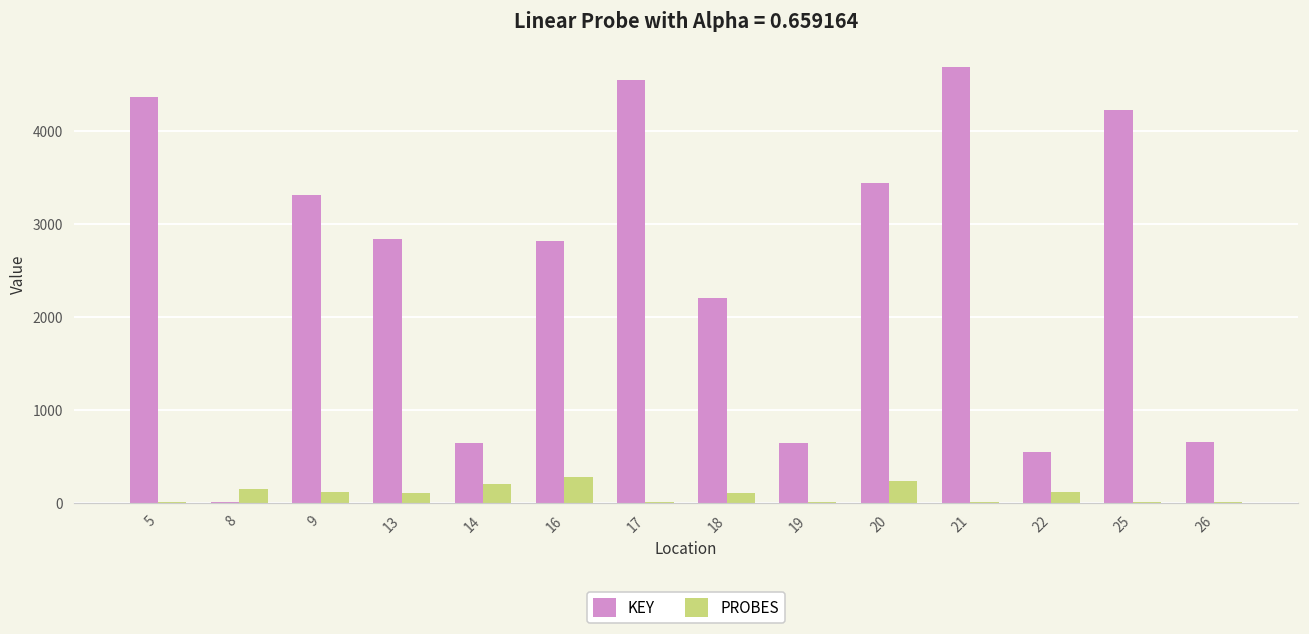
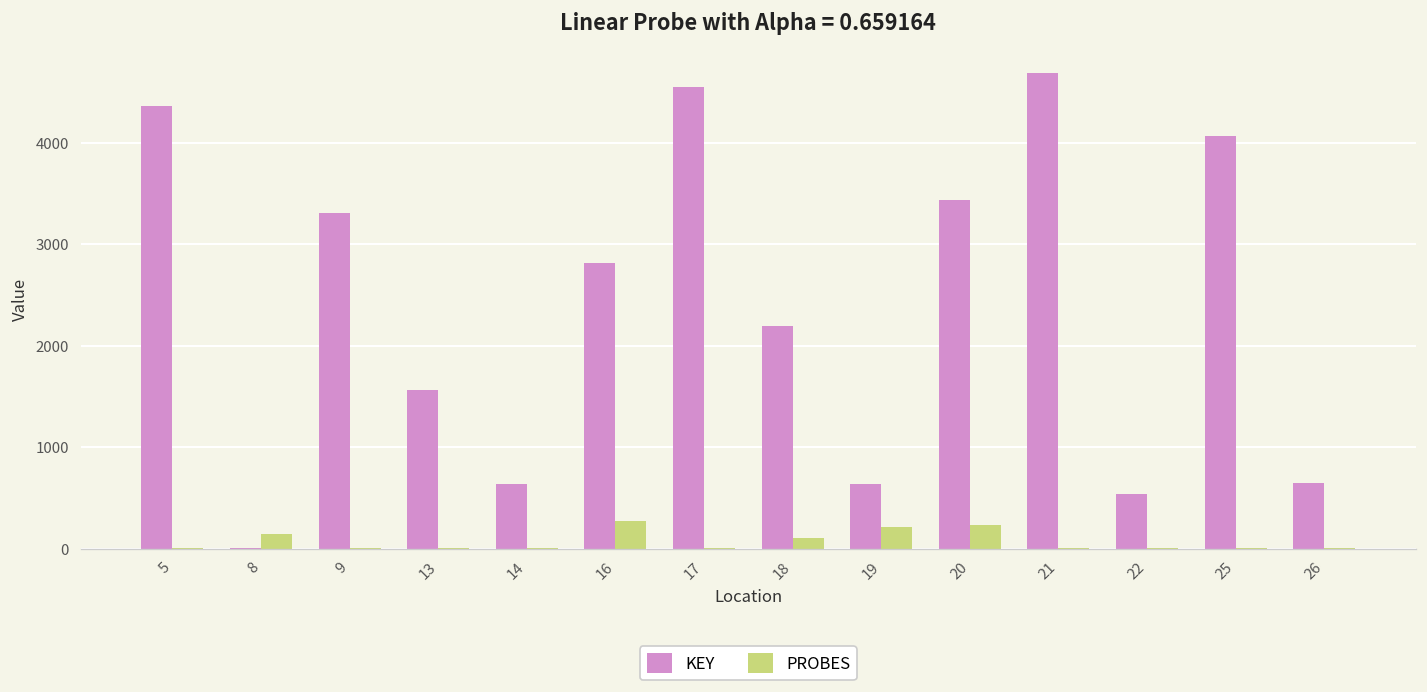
  {
    "KEY": {
      "5": 4400,
      "9": 3300,
-     "13": 2800,
+     "13": 1600,
      "14": 600,
      "16": 2800,
      "17": 4500,
      "18": 2200,
      "19": 600,
      "20": 3400,
      "21": 4700,
      "22": 500,
-     "25": 4200,
+     "25": 4100,
      "26": 600
    },
    "PROBES": {
      "8": 100,
-     "9": 100,
-     "13": 100,
-     "14": 200,
+     "9": 0,
+     "13": 0,
+     "14": 0,
      "16": 300,
      "18": 100,
-     "19": 0,
+     "19": 200,
      "20": 200,
-     "22": 100
+     "22": 0
    }
  }
